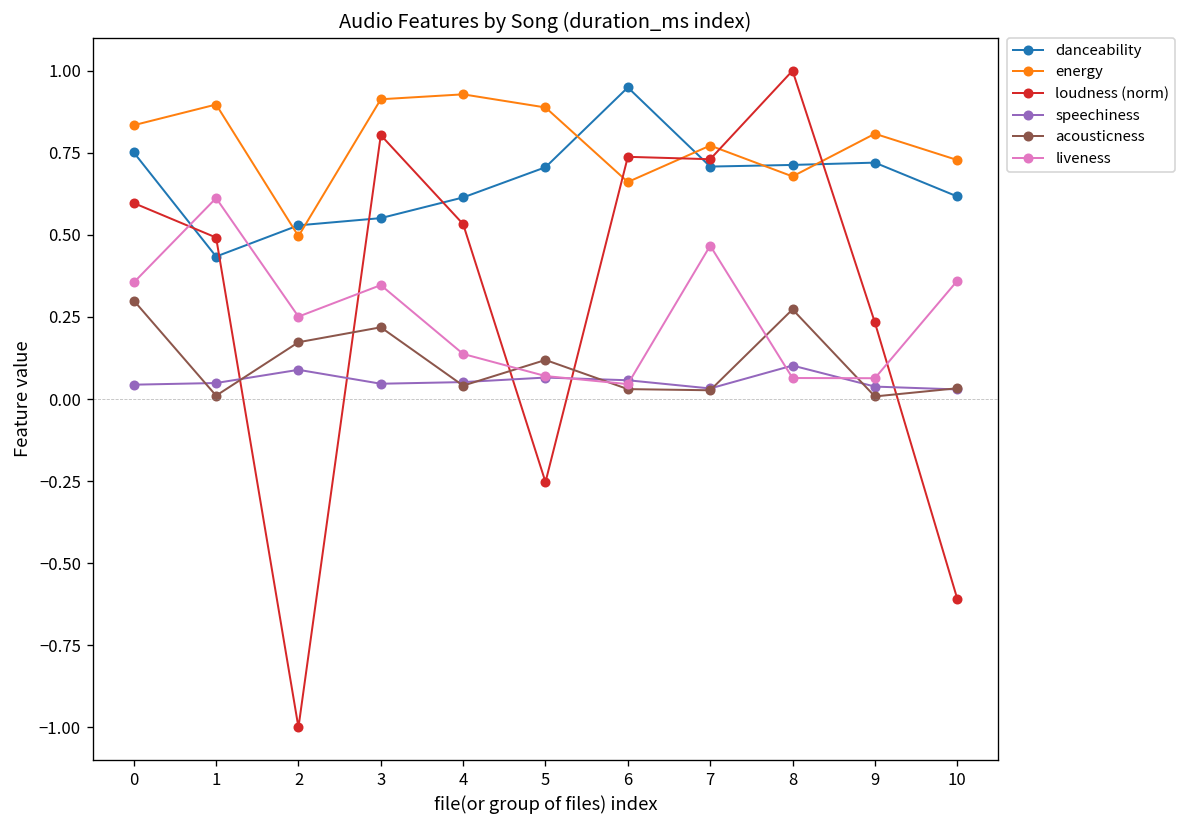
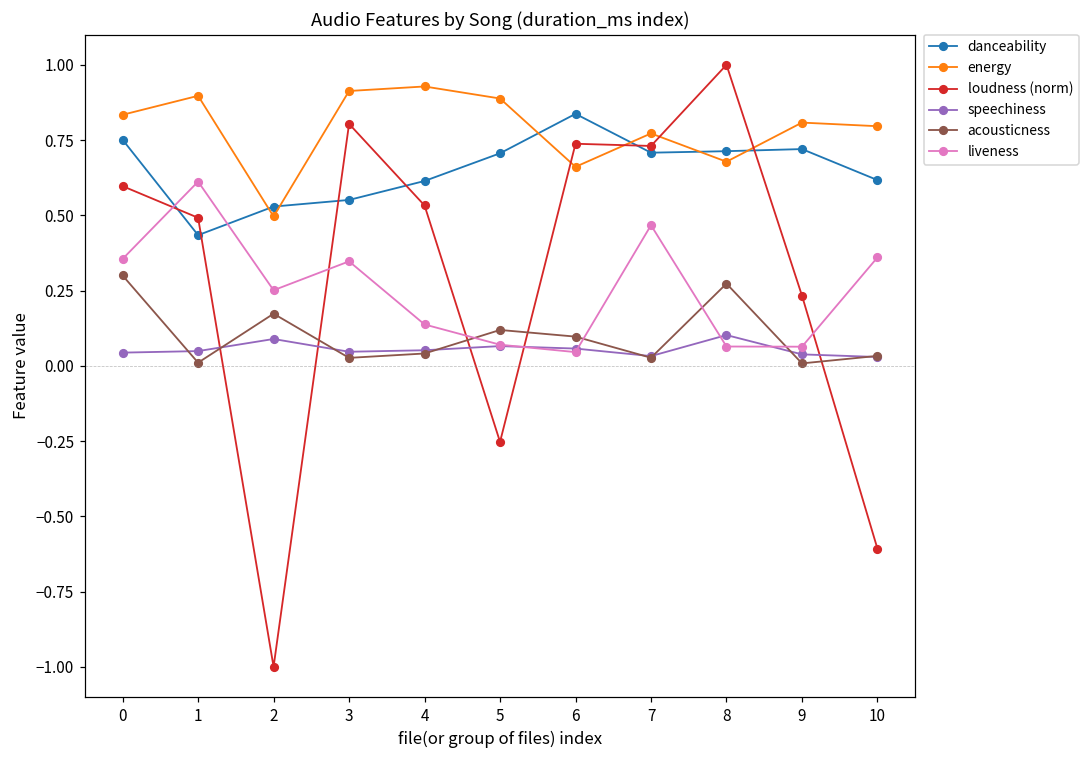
  {
    "danceability": {
      "0": 0.75,
      "1": 0.43,
      "2": 0.53,
      "3": 0.55,
      "4": 0.61,
      "5": 0.71,
-     "6": 0.95,
+     "6": 0.84,
      "7": 0.71,
      "8": 0.71,
      "9": 0.72,
      "10": 0.62
    },
    "energy": {
      "0": 0.83,
      "1": 0.90,
      "2": 0.50,
      "3": 0.91,
      "4": 0.93,
      "5": 0.89,
      "6": 0.66,
      "7": 0.77,
      "8": 0.68,
      "9": 0.81,
-     "10": 0.73
+     "10": 0.80
    },
    "loudness (norm)": {
      "0": 0.60,
      "1": 0.49,
      "2": -1.00,
      "3": 0.80,
      "4": 0.53,
      "5": -0.25,
      "6": 0.74,
      "7": 0.73,
      "8": 1.00,
      "9": 0.23,
      "10": -0.61
    },
    "speechiness": {
      "0": 0.04,
      "1": 0.05,
      "2": 0.09,
      "3": 0.05,
      "4": 0.05,
      "6": 0.06,
      "8": 0.10,
      "9": 0.04
    },
    "acousticness": {
      "0": 0.30,
      "1": 0.01,
      "2": 0.17,
-     "3": 0.22,
+     "3": 0.03,
      "4": 0.04,
      "5": 0.12,
-     "6": 0.03,
+     "6": 0.10,
      "8": 0.27,
      "9": 0.01
    },
    "liveness": {
      "0": 0.36,
      "1": 0.61,
      "2": 0.25,
      "3": 0.35,
      "4": 0.14,
      "6": 0.05,
      "7": 0.47,
      "8": 0.06,
      "9": 0.06,
      "10": 0.36
    }
  }
